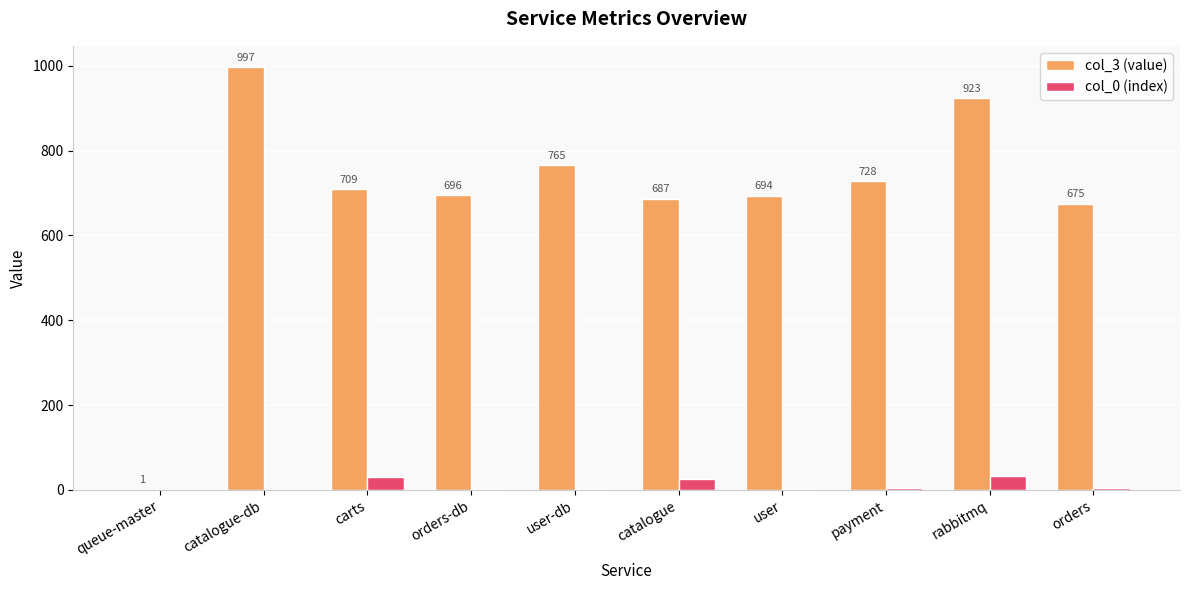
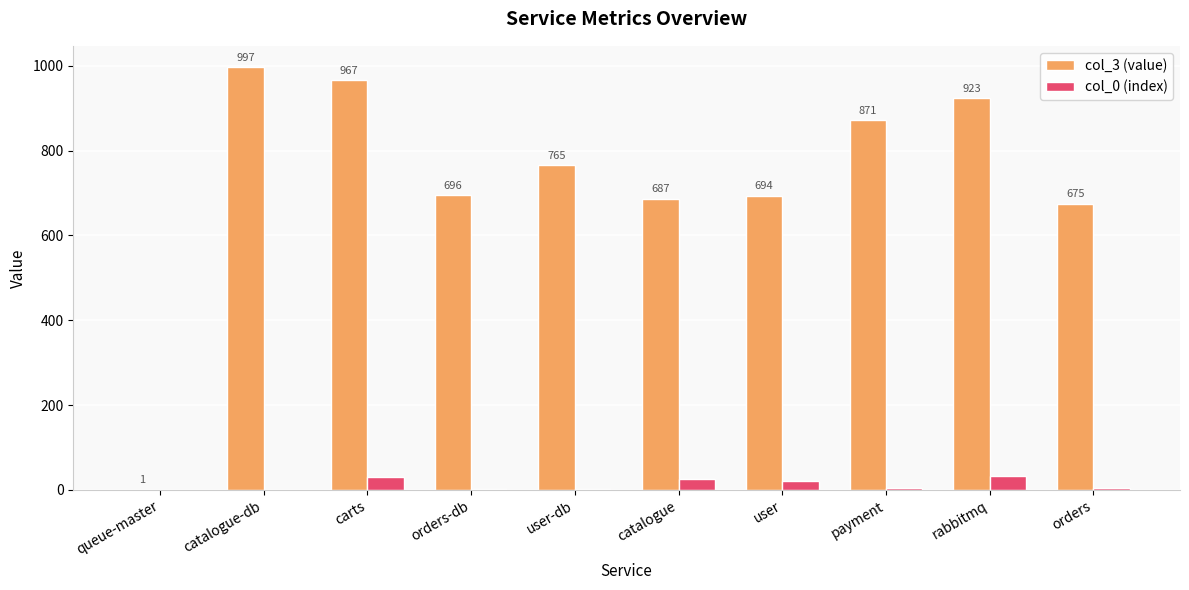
  {
    "col_3 (value)": {
      "queue-master": 1,
      "catalogue-db": 997,
-     "carts": 709,
+     "carts": 967,
      "orders-db": 696,
      "user-db": 765,
      "catalogue": 687,
      "user": 694,
-     "payment": 728,
+     "payment": 871,
      "rabbitmq": 923,
      "orders": 675
    },
    "col_0 (index)": {
      "queue-master": 0,
      "carts": 30,
      "catalogue": 30,
-     "user": 0,
+     "user": 20,
      "rabbitmq": 30
    }
  }
